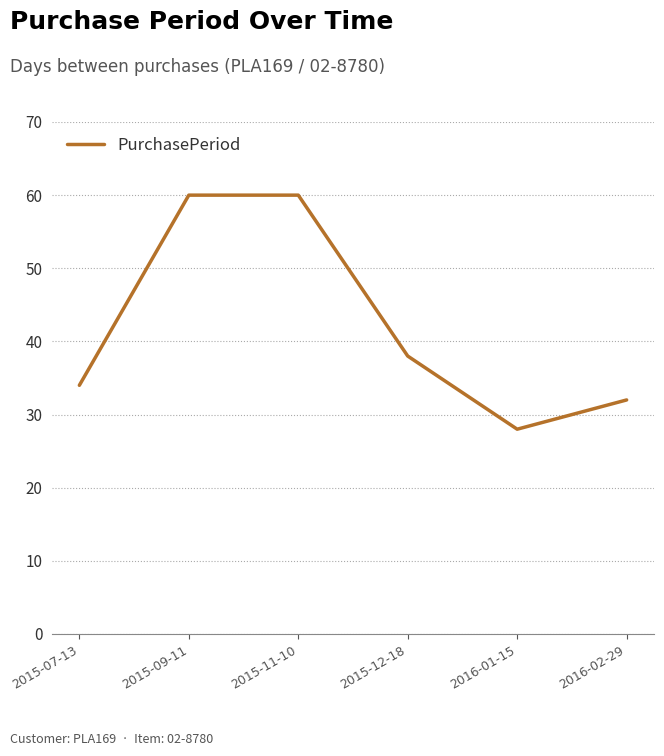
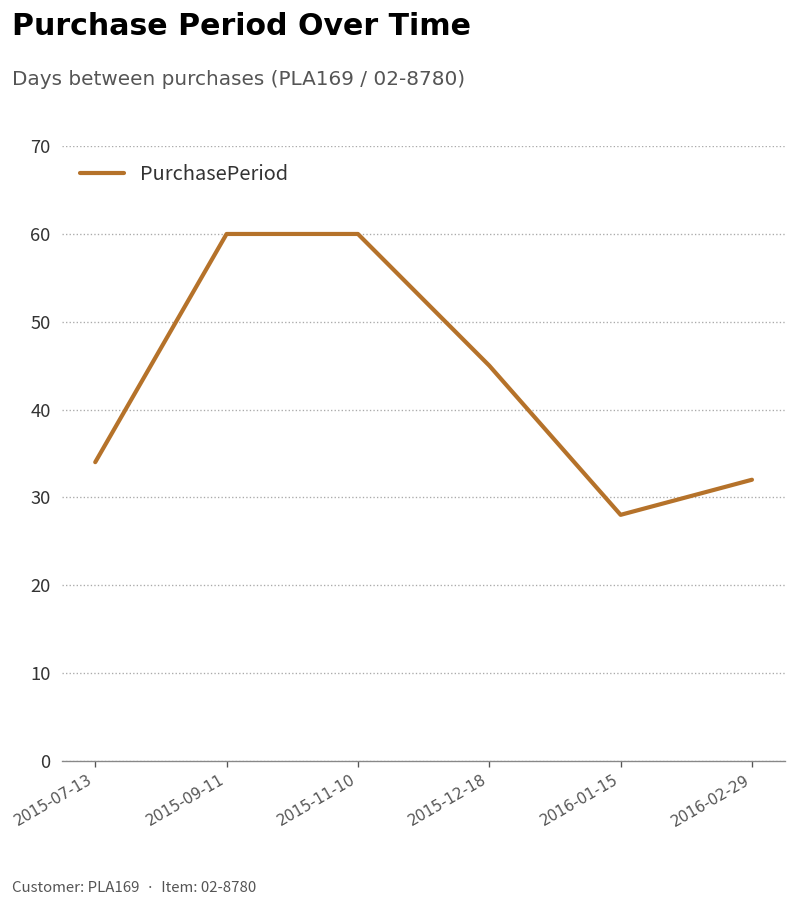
  {
    "2015-07-13": 34,
    "2015-09-11": 60,
    "2015-11-10": 60,
-   "2015-12-18": 38,
+   "2015-12-18": 45,
    "2016-01-15": 28,
    "2016-02-29": 32
  }
